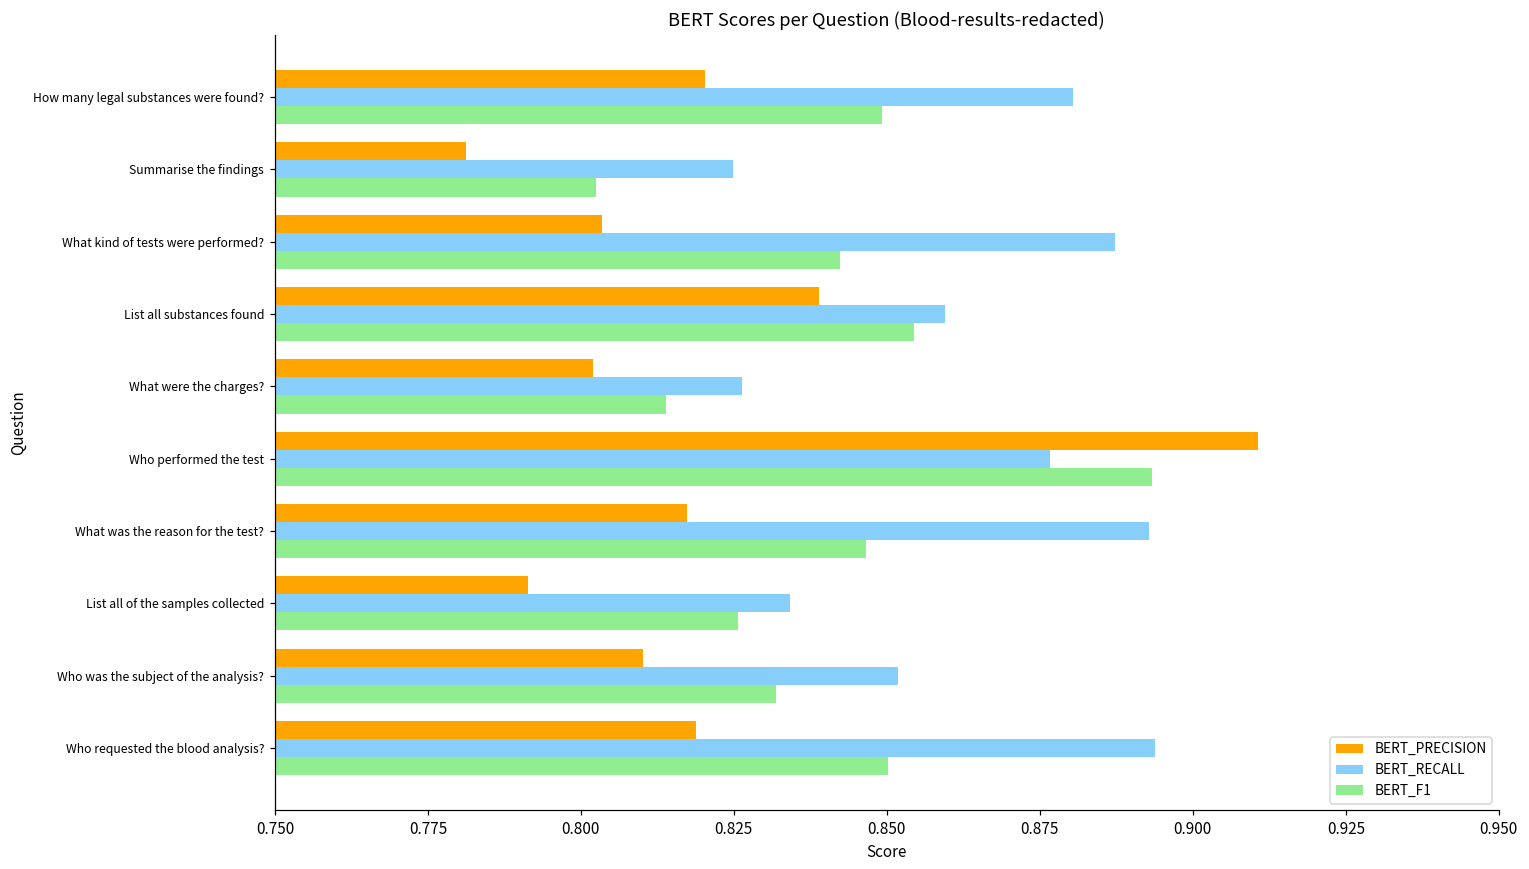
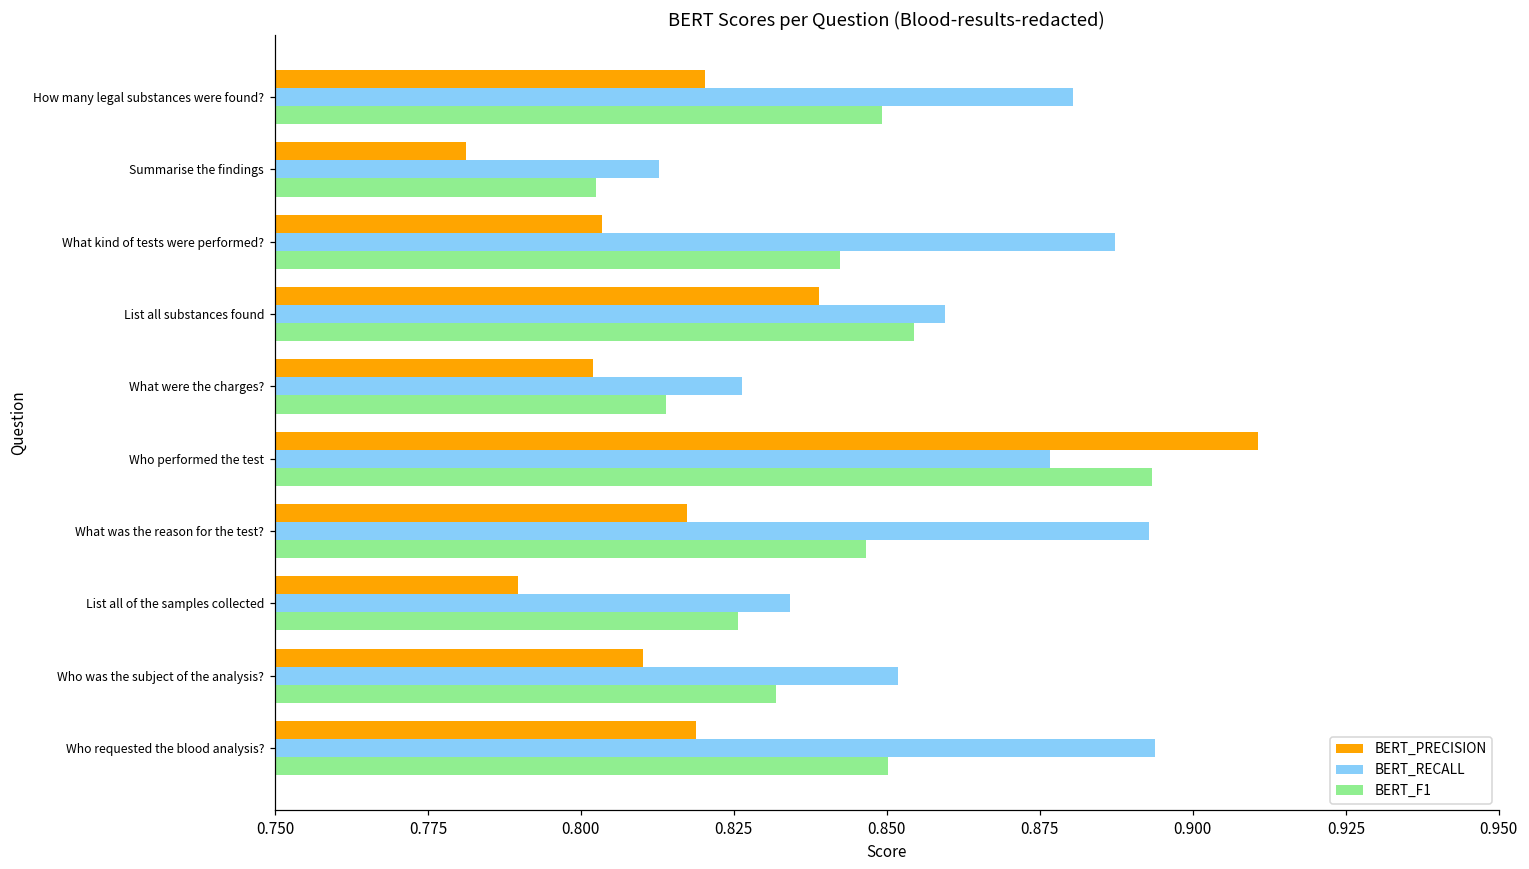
  {
    "BERT_PRECISION": {
      "How many legal substances were found?": 0.820,
      "Summarise the findings": 0.781,
      "What kind of tests were performed?": 0.803,
      "List all substances found": 0.839,
      "What were the charges?": 0.802,
      "Who performed the test": 0.911,
      "What was the reason for the test?": 0.817,
-     "List all of the samples collected": 0.791,
+     "List all of the samples collected": 0.790,
      "Who was the subject of the analysis?": 0.810,
      "Who requested the blood analysis?": 0.819
    },
    "BERT_RECALL": {
      "How many legal substances were found?": 0.880,
-     "Summarise the findings": 0.825,
+     "Summarise the findings": 0.813,
      "What kind of tests were performed?": 0.887,
      "List all substances found": 0.859,
      "What were the charges?": 0.826,
      "Who performed the test": 0.877,
      "What was the reason for the test?": 0.893,
      "List all of the samples collected": 0.834,
      "Who was the subject of the analysis?": 0.852,
      "Who requested the blood analysis?": 0.894
    },
    "BERT_F1": {
      "How many legal substances were found?": 0.849,
      "Summarise the findings": 0.802,
      "What kind of tests were performed?": 0.842,
      "List all substances found": 0.854,
      "What were the charges?": 0.814,
      "Who performed the test": 0.893,
      "What was the reason for the test?": 0.847,
      "List all of the samples collected": 0.826,
      "Who was the subject of the analysis?": 0.832,
      "Who requested the blood analysis?": 0.850
    }
  }
